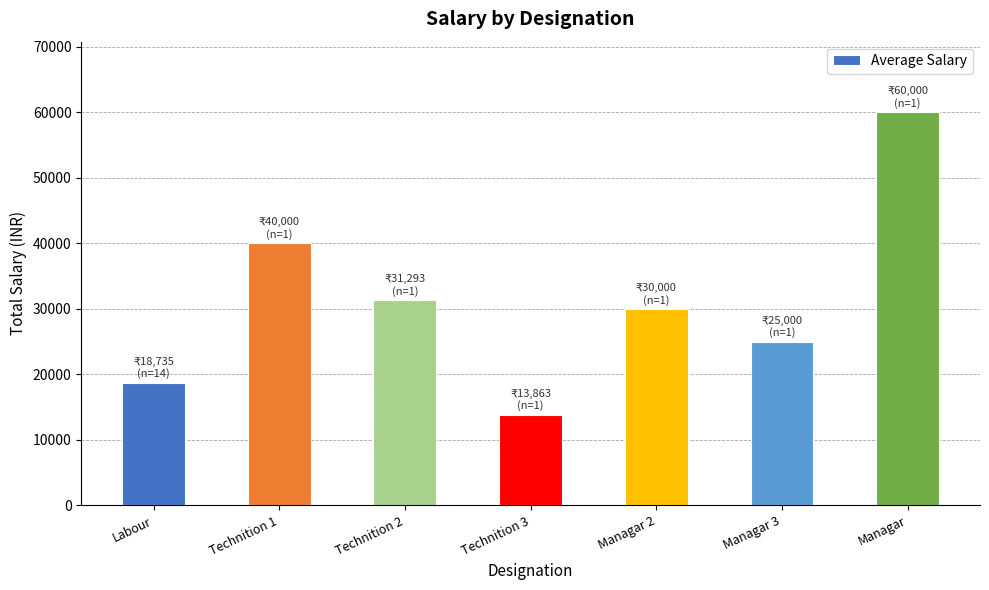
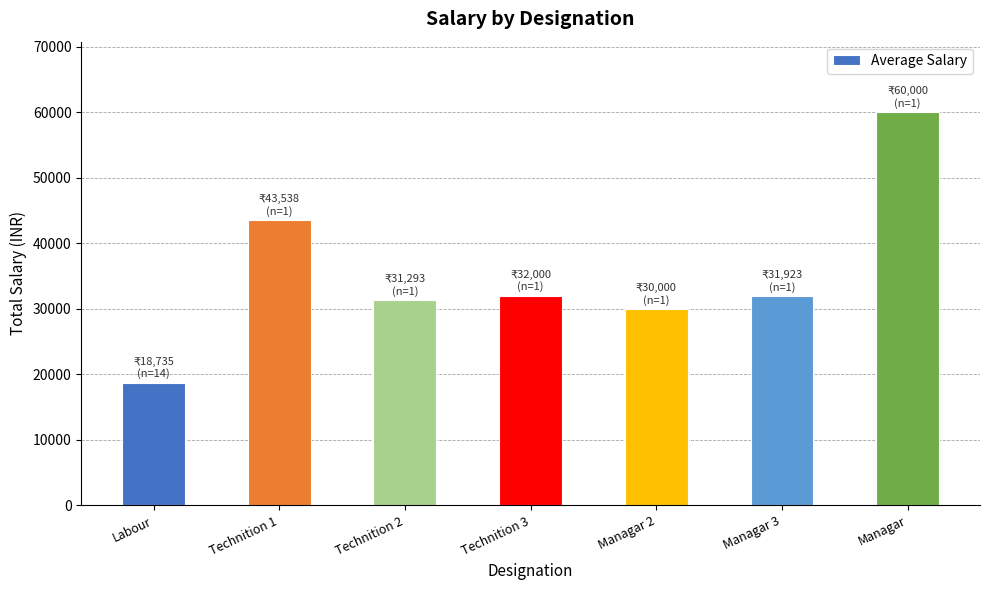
  {
    "Labour": "18,735",
-   "Technition 1": "40,000",
+   "Technition 1": "43,538",
    "Technition 2": "31,293",
-   "Technition 3": "13,863",
+   "Technition 3": "32,000",
    "Managar 2": "30,000",
-   "Managar 3": "25,000",
+   "Managar 3": "31,923",
    "Managar": "60,000"
  }
